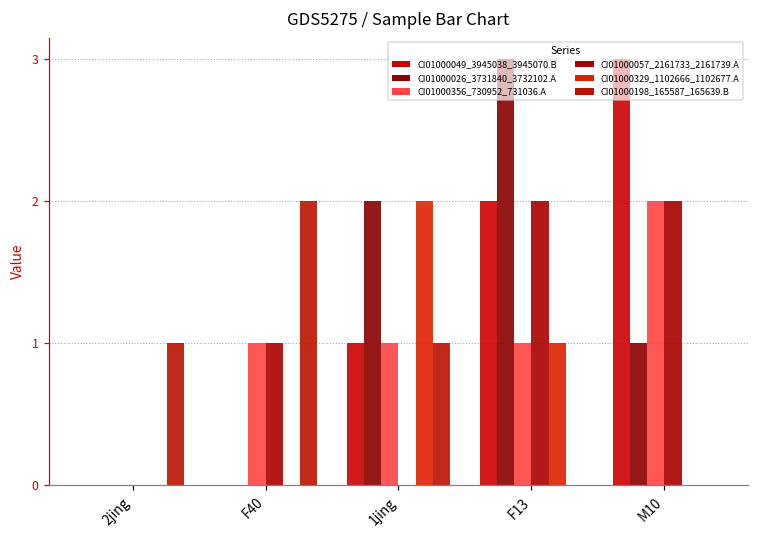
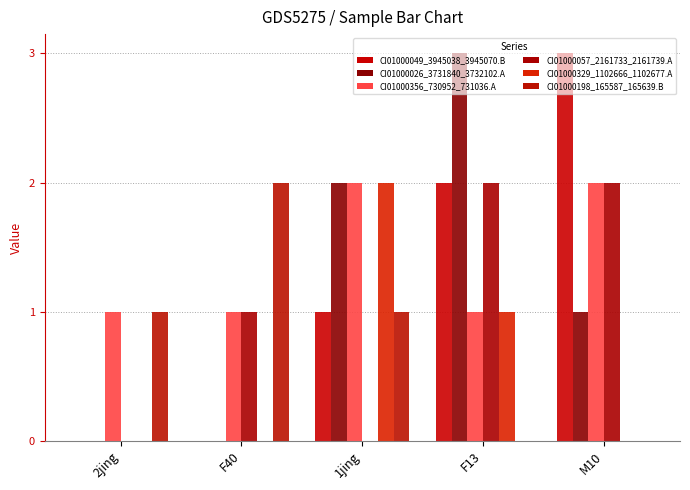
  {
    "CI01000356_730952_731036.A": {
-     "2jing": 0,
+     "2jing": 1,
      "F40": 1,
-     "1jing": 1,
+     "1jing": 2,
      "F13": 1,
      "M10": 2
    }
  }
